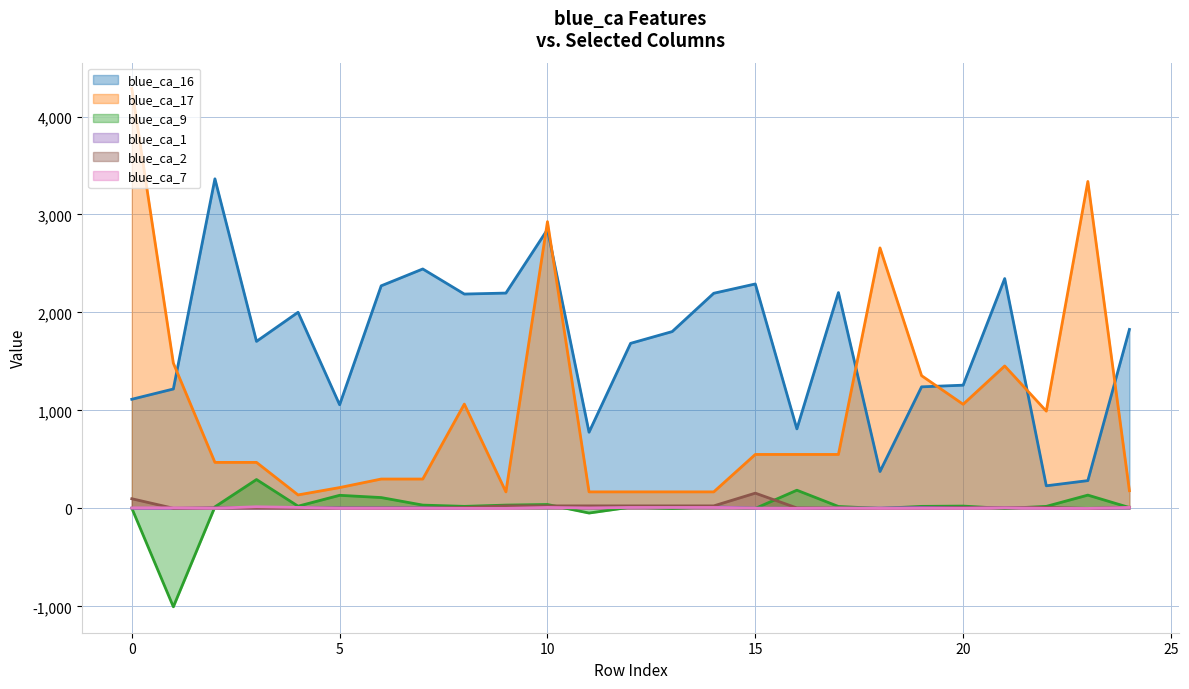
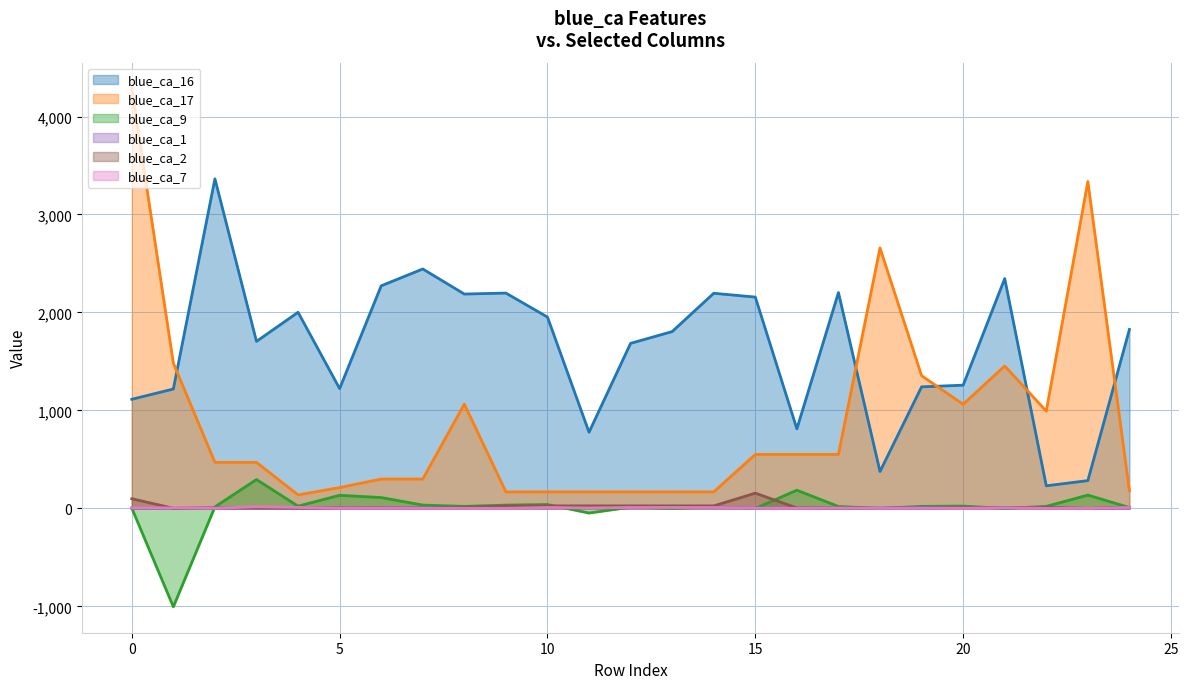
  {
    "blue_ca_16": {
      "0": "1,100",
-     "5": "1,100",
-     "10": "2,800",
-     "15": "2,300",
+     "5": "1,200",
+     "10": "2,000",
+     "15": "2,200",
      "20": "1,300"
    },
    "blue_ca_17": {
      "5": "200",
-     "10": "2,900",
+     "10": "200",
      "15": "600",
      "20": "1,100"
    },
    "blue_ca_2": {
      "0": "100",
      "15": "200"
    }
  }
